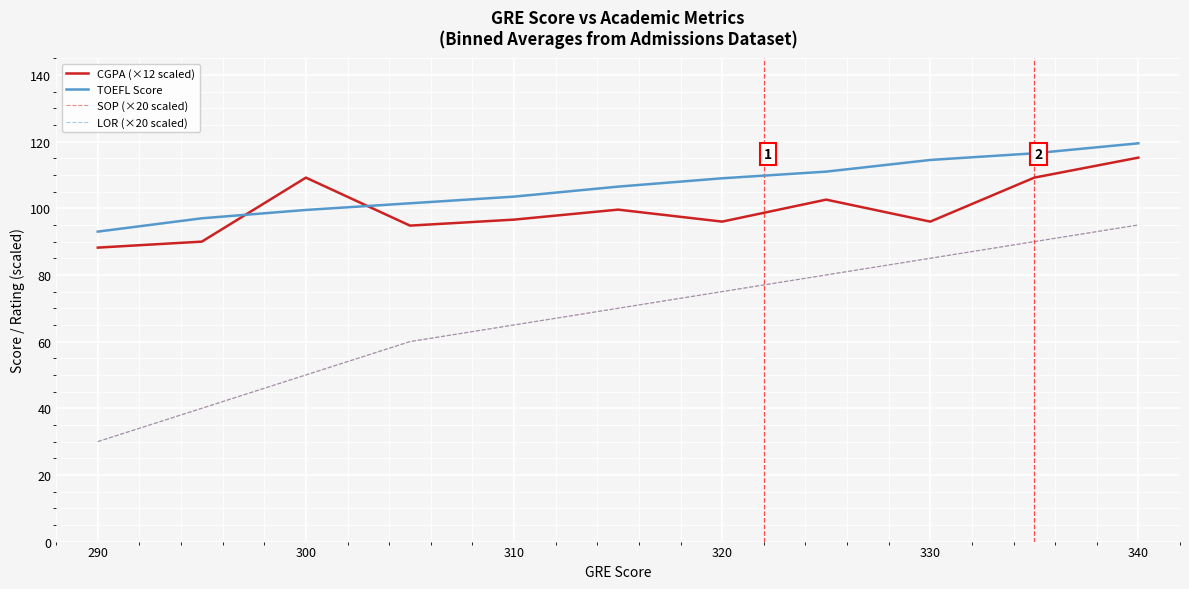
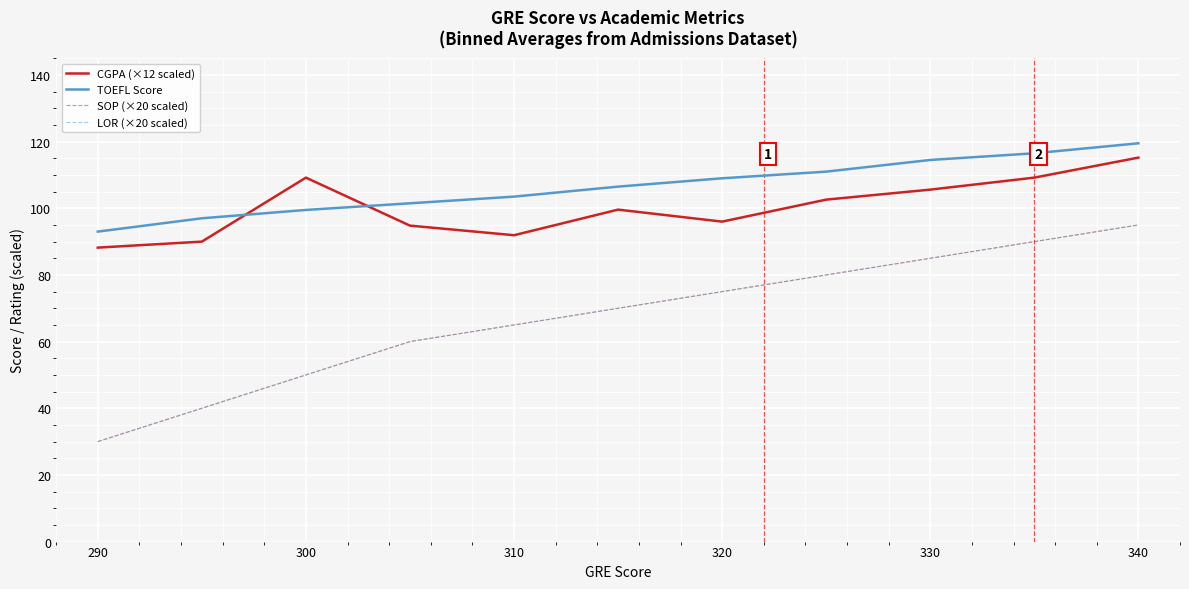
  {
    "CGPA (×12 scaled)": {
      "290": 88,
      "300": 109,
-     "310": 97,
+     "310": 92,
      "320": 96,
-     "330": 96,
+     "330": 106,
      "340": 115
    }
  }
